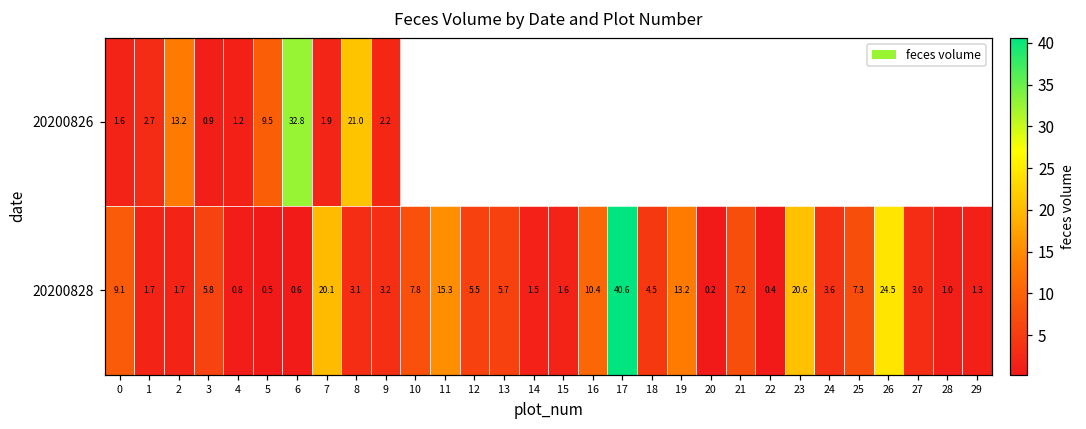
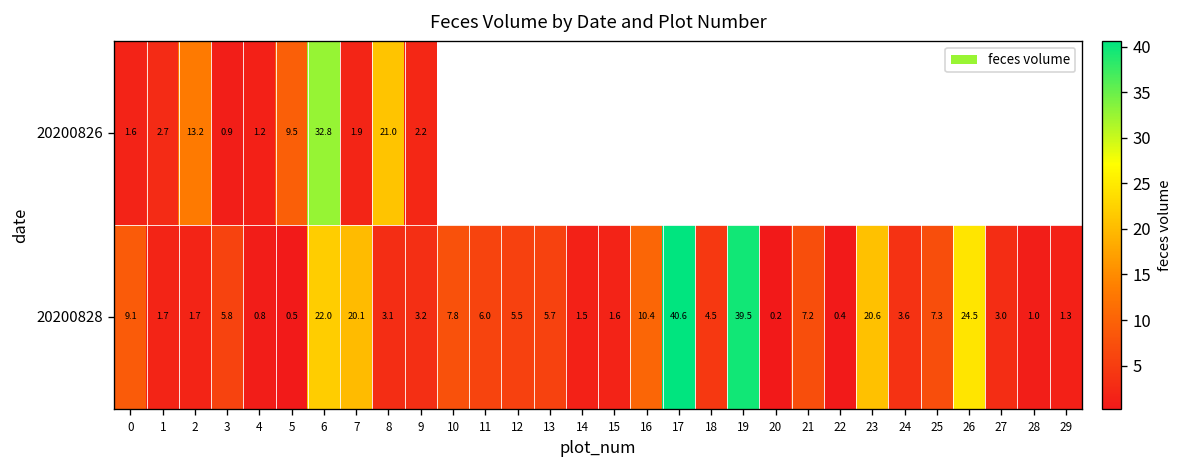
  {
    "20200826": {
      "0": 1.6,
      "1": 2.7,
      "2": 13.2,
      "3": 0.9,
      "4": 1.2,
      "5": 9.5,
      "6": 32.8,
      "7": 1.9,
      "8": 21.0,
      "9": 2.2
    },
    "20200828": {
      "0": 9.1,
      "1": 1.7,
      "2": 1.7,
      "3": 5.8,
      "4": 0.8,
      "5": 0.5,
-     "6": 0.6,
+     "6": 22.0,
      "7": 20.1,
      "8": 3.1,
      "9": 3.2,
      "10": 7.8,
-     "11": 15.3,
+     "11": 6.0,
      "12": 5.5,
      "13": 5.7,
      "14": 1.5,
      "15": 1.6,
      "16": 10.4,
      "17": 40.6,
      "18": 4.5,
-     "19": 13.2,
+     "19": 39.5,
      "20": 0.2,
      "21": 7.2,
      "22": 0.4,
      "23": 20.6,
      "24": 3.6,
      "25": 7.3,
      "26": 24.5,
      "27": 3.0,
      "28": 1.0,
      "29": 1.3
    }
  }
